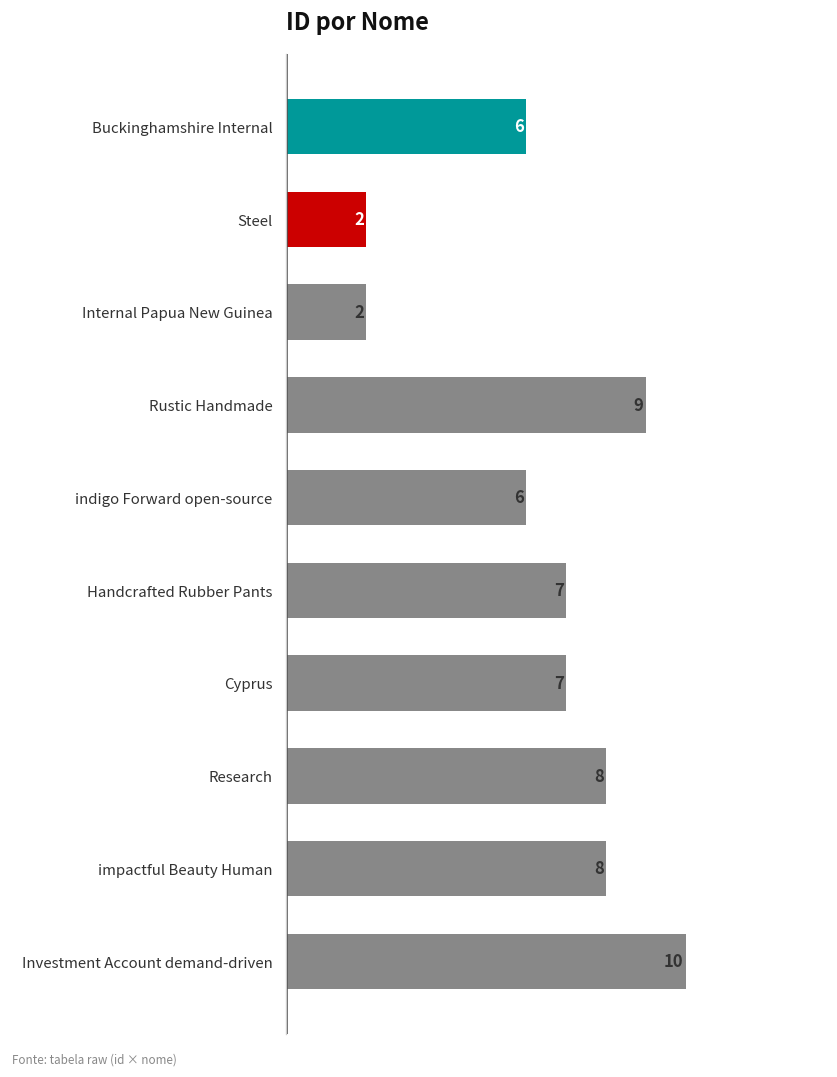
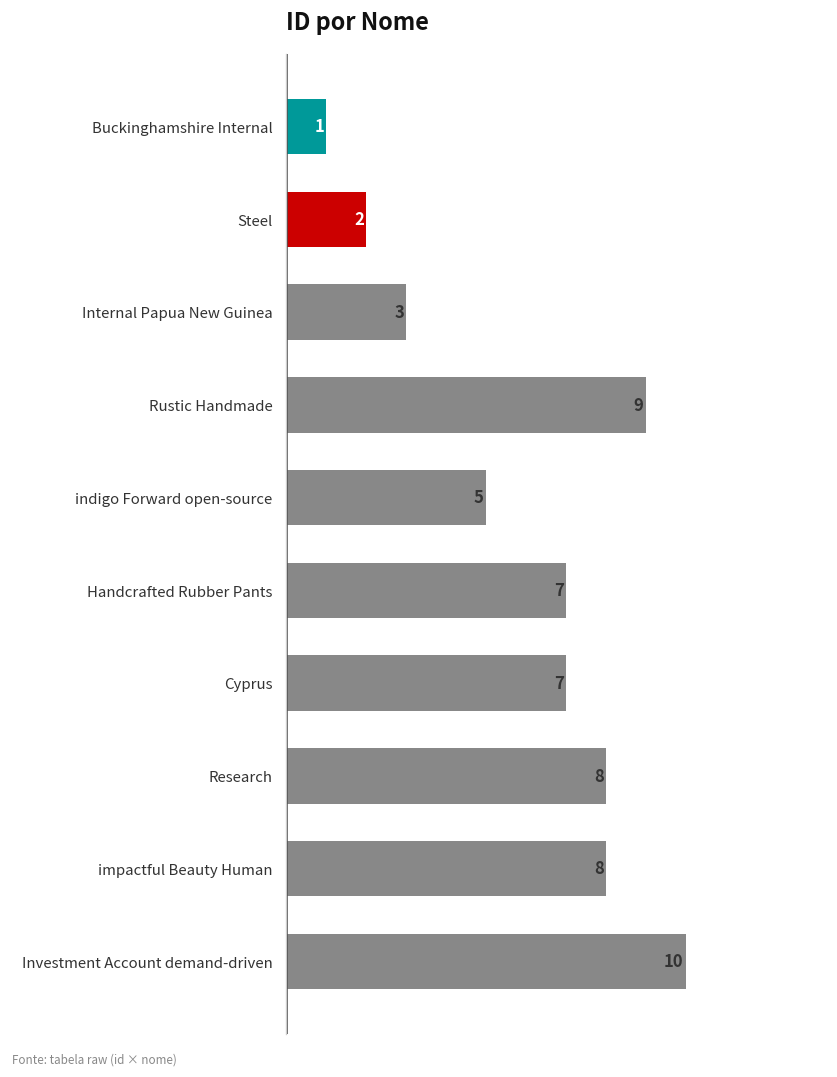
  {
-   "Buckinghamshire Internal": 6,
+   "Buckinghamshire Internal": 1,
    "Steel": 2,
-   "Internal Papua New Guinea": 2,
+   "Internal Papua New Guinea": 3,
    "Rustic Handmade": 9,
-   "indigo Forward open-source": 6,
+   "indigo Forward open-source": 5,
    "Handcrafted Rubber Pants": 7,
    "Cyprus": 7,
    "Research": 8,
    "impactful Beauty Human": 8,
    "Investment Account demand-driven": 10
  }
